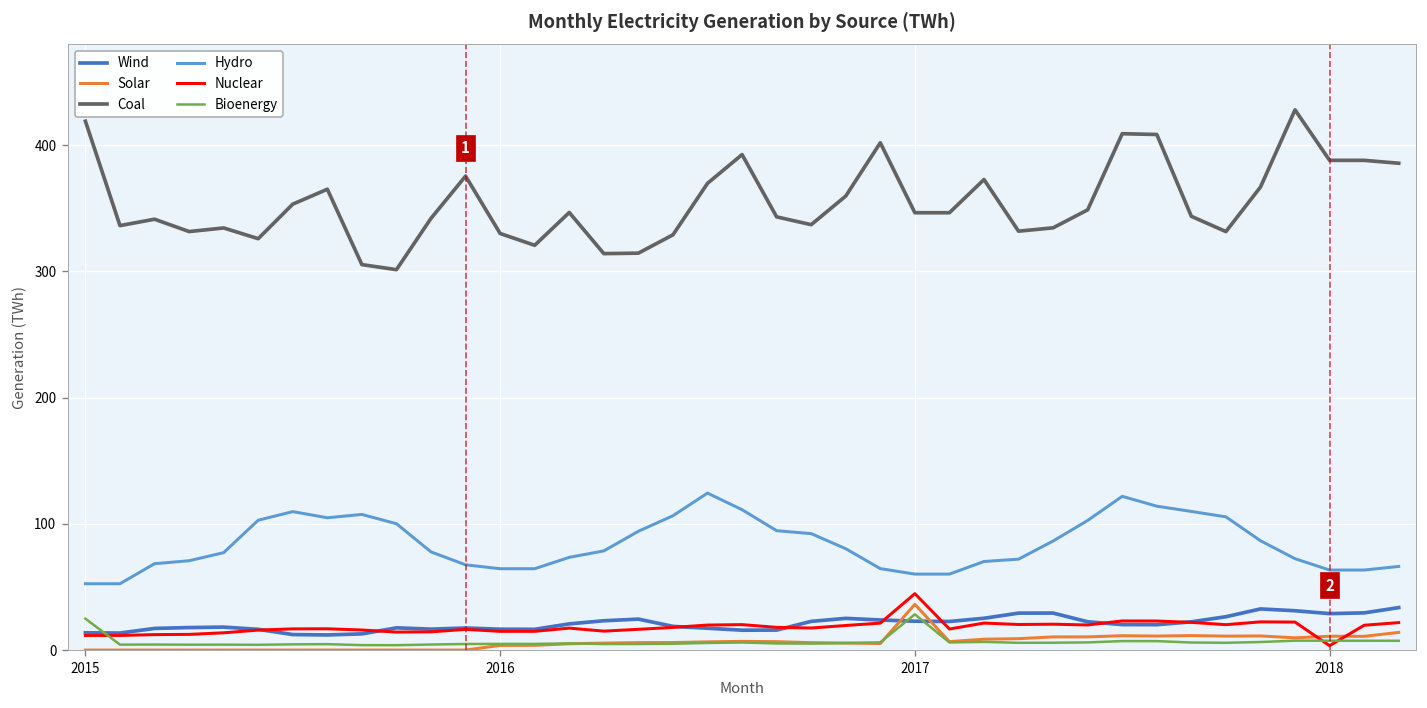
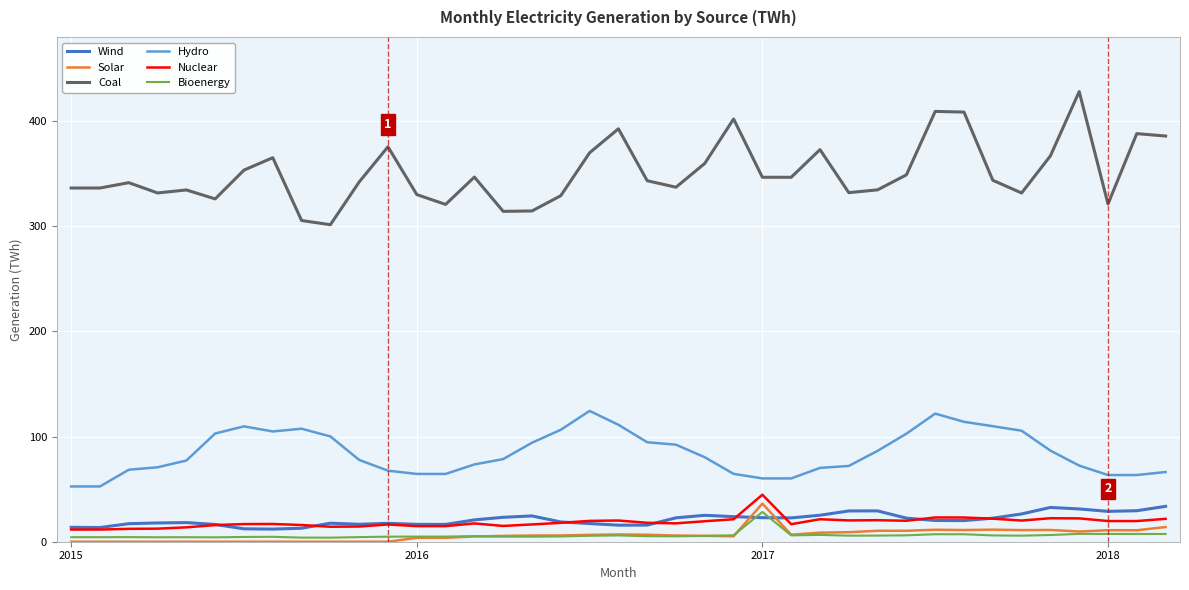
  {
    "Solar": {
      "2015": 0,
      "2017": 36,
      "2018": 11
    },
    "Coal": {
-     "2015": 419,
+     "2015": 336,
      "2016": 330,
      "2017": 347,
-     "2018": 388
+     "2018": 321
    },
    "Nuclear": {
      "2017": 45,
-     "2018": 3
+     "2018": 20
    },
    "Bioenergy": {
-     "2015": 25,
+     "2015": 4,
      "2017": 28,
      "2018": 7
    }
  }
